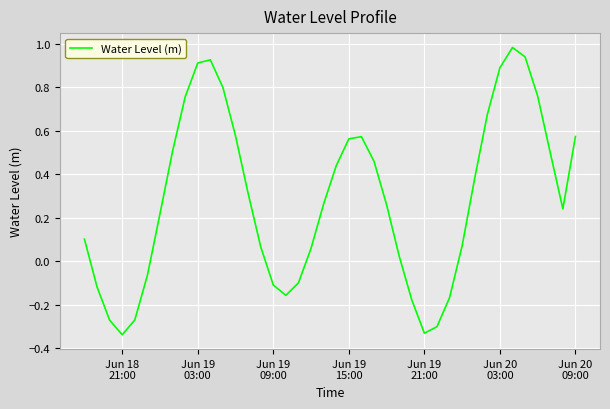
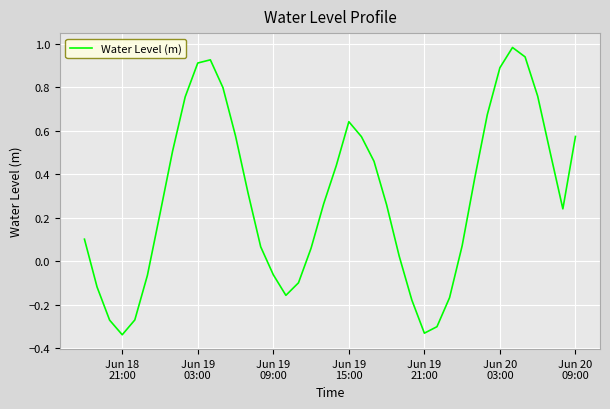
  {
    "Jun 18 21:00": -0.34,
    "Jun 19 03:00": 0.91,
-   "Jun 19 09:00": -0.11,
-   "Jun 19 15:00": 0.56,
+   "Jun 19 09:00": -0.06,
+   "Jun 19 15:00": 0.64,
    "Jun 19 21:00": -0.33,
    "Jun 20 03:00": 0.89,
    "Jun 20 09:00": 0.57
  }
